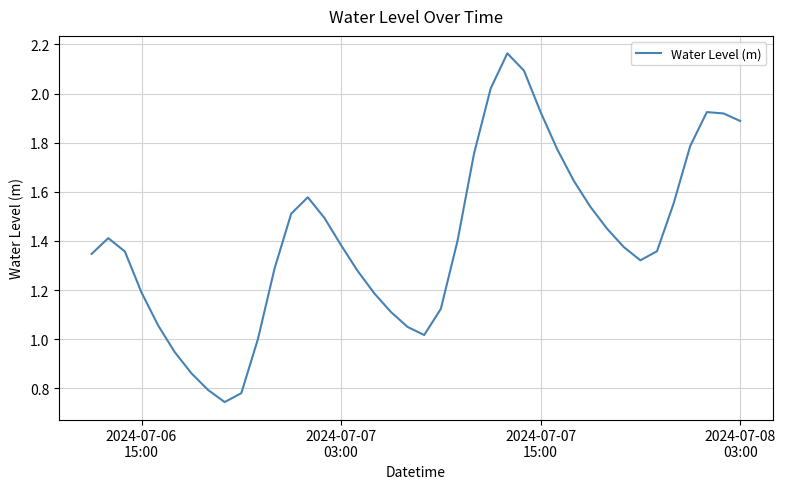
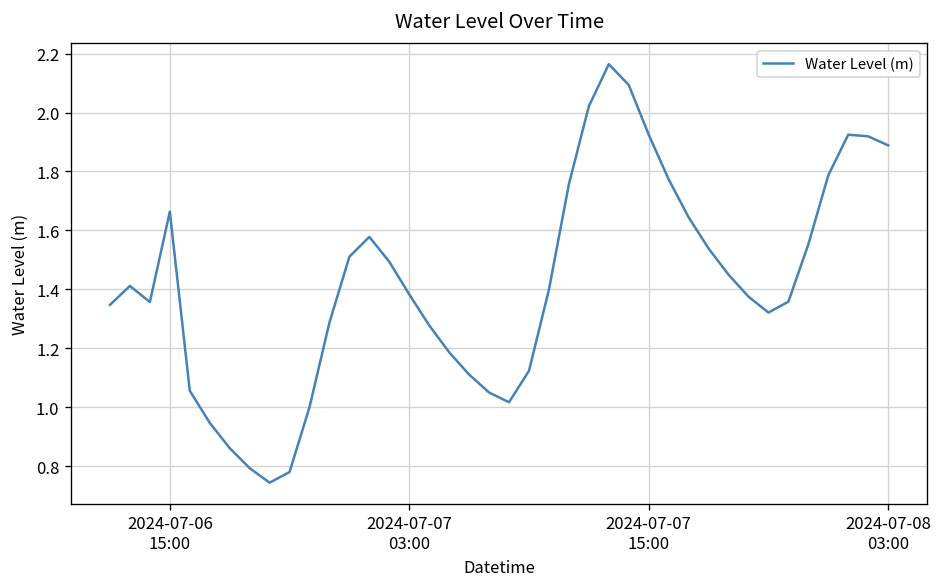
  {
-   "2024-07-06 15:00": 1.19,
+   "2024-07-06 15:00": 1.66,
    "2024-07-07 03:00": 1.38,
    "2024-07-07 15:00": 1.92,
    "2024-07-08 03:00": 1.89
  }
